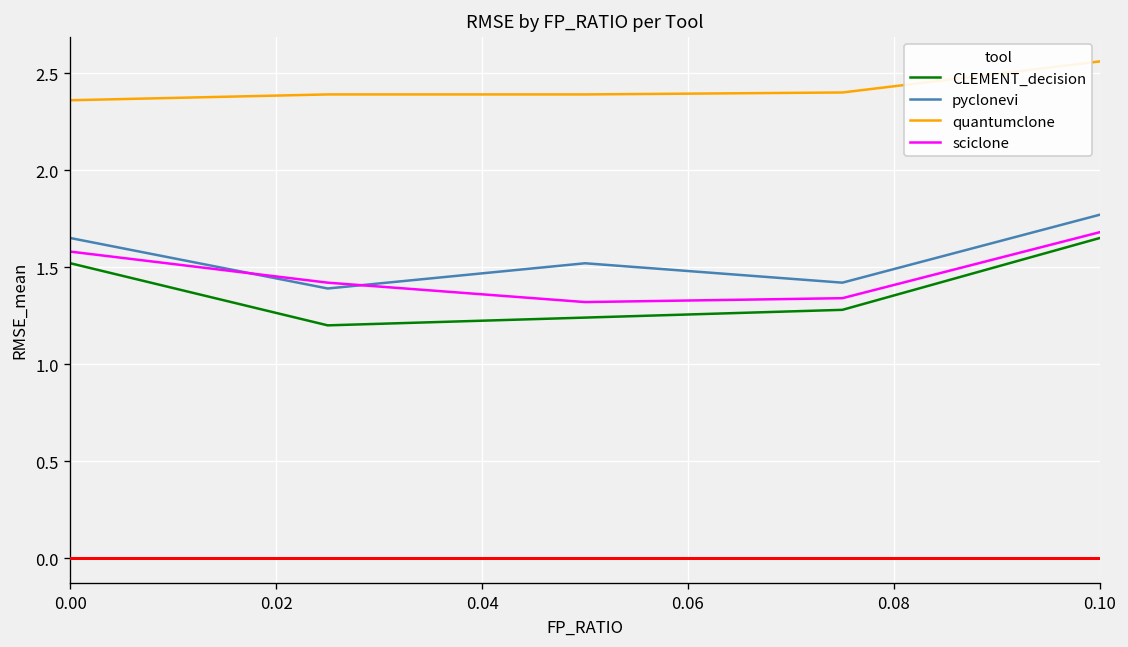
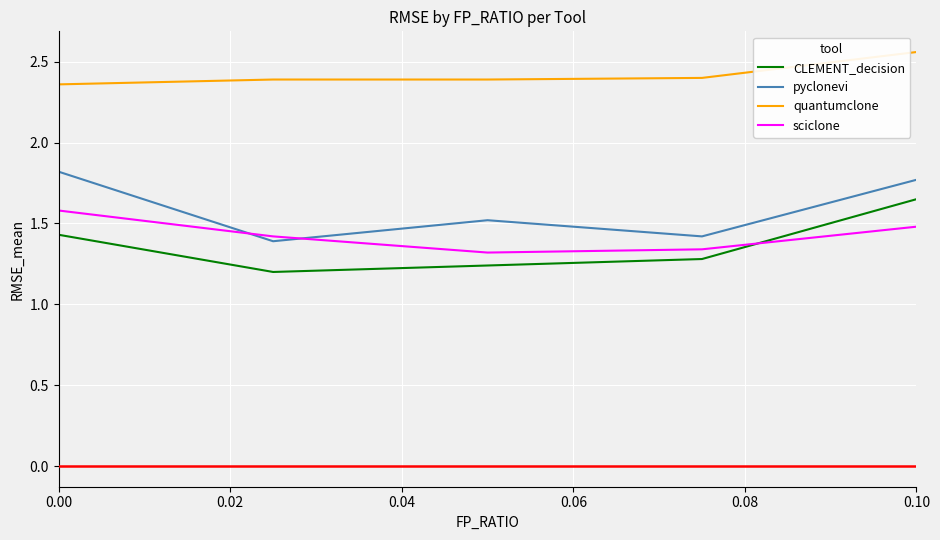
  {
    "CLEMENT_decision": {
-     "0.00": 1.52,
+     "0.00": 1.43,
      "0.10": 1.65
    },
    "pyclonevi": {
-     "0.00": 1.65,
+     "0.00": 1.82,
      "0.10": 1.77
    },
    "quantumclone": {
      "0.00": 2.36,
      "0.10": 2.56
    },
    "sciclone": {
      "0.00": 1.58,
-     "0.10": 1.68
+     "0.10": 1.48
    }
  }
